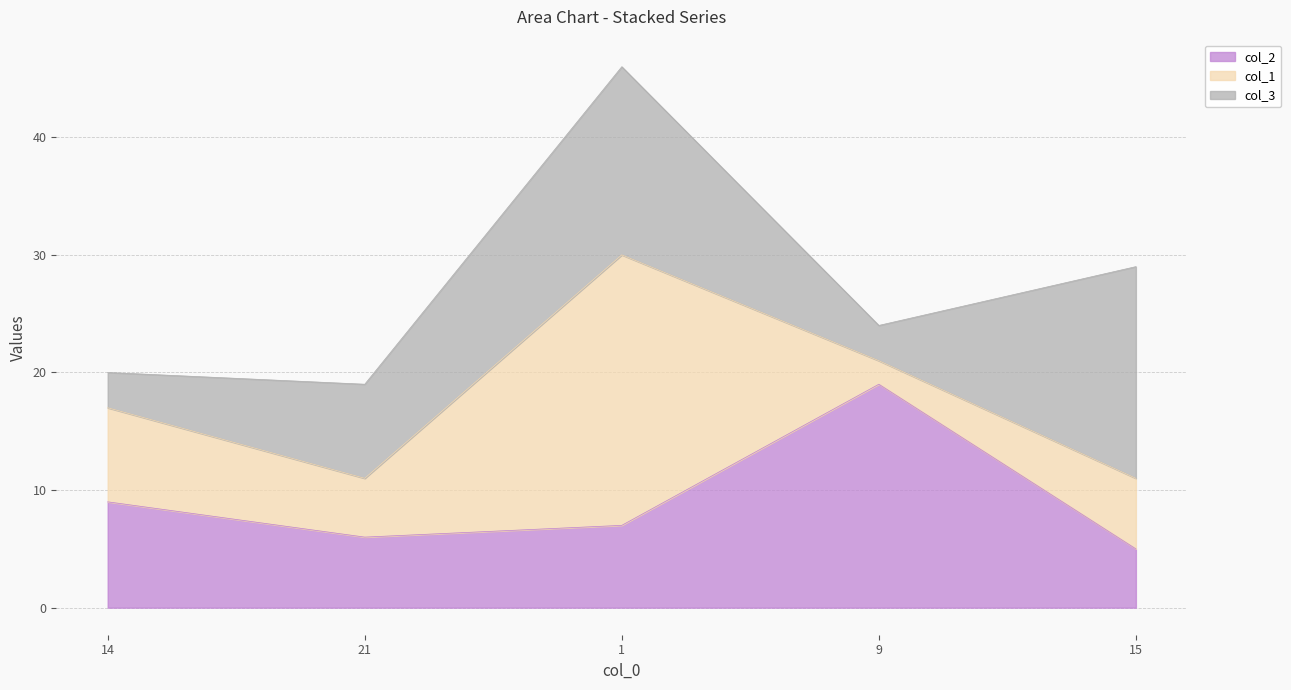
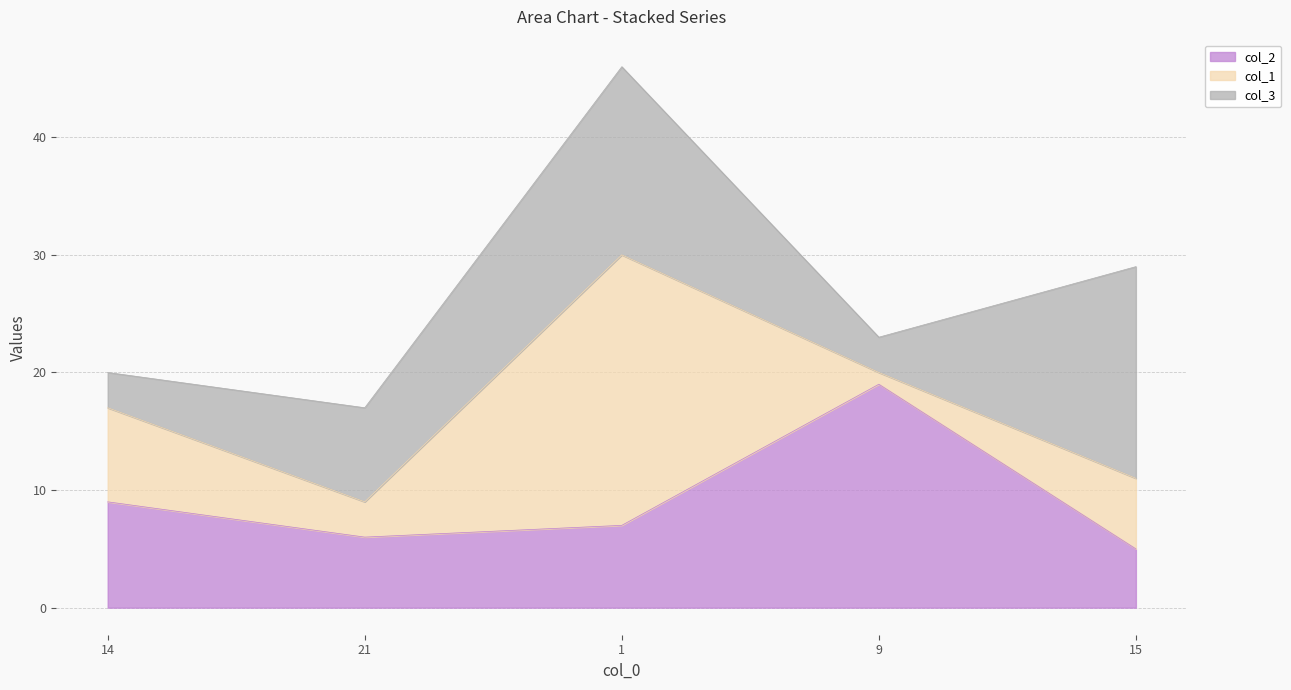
  {
    "col_1": {
      "14": 8,
-     "21": 5,
+     "21": 3,
      "1": 23,
-     "9": 2,
+     "9": 1,
      "15": 6
    }
  }
